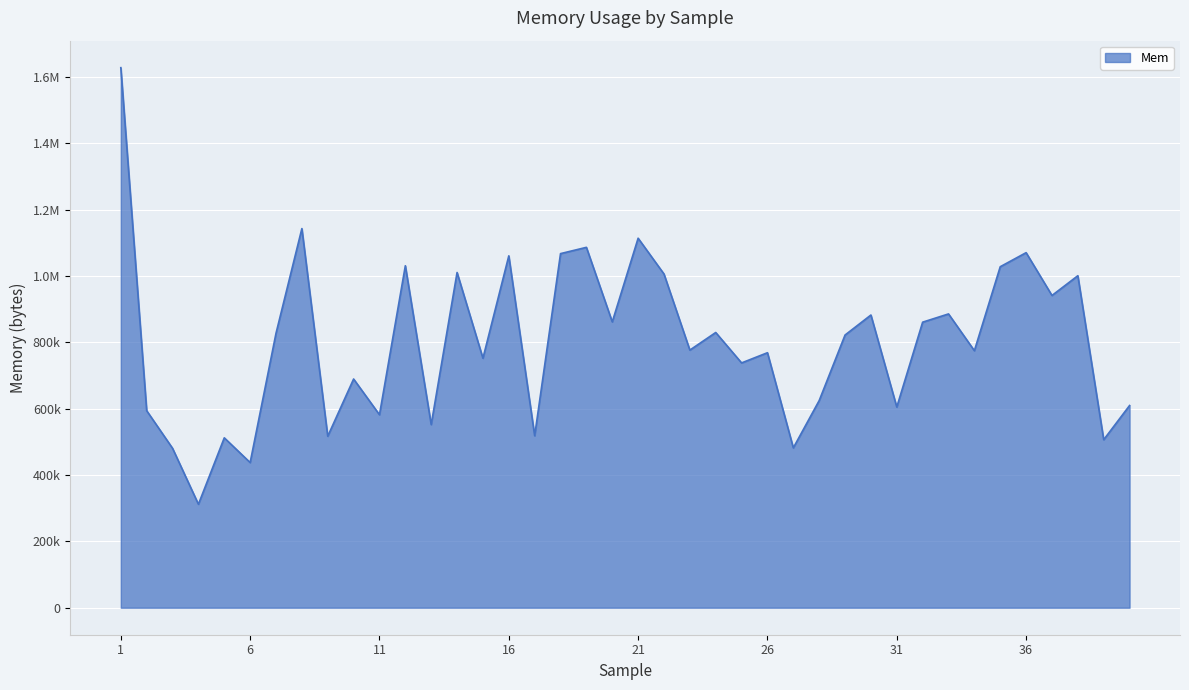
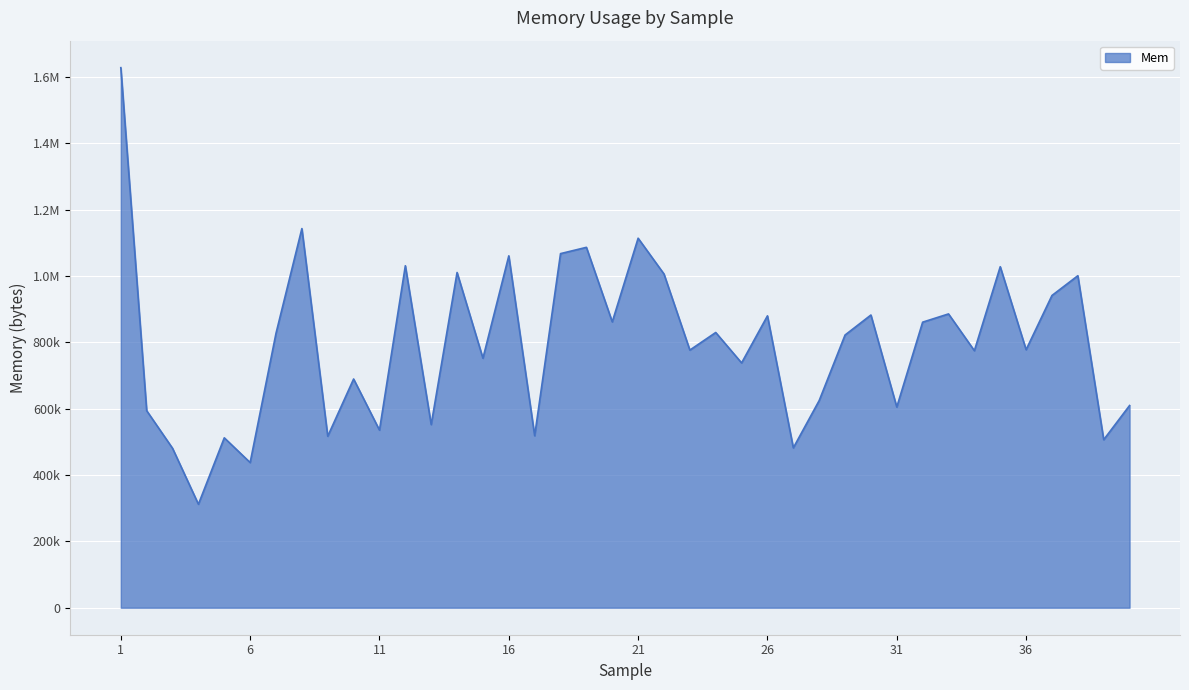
  {
    "1": 1630000,
    "6": 440000,
-   "11": 580000,
+   "11": 540000,
    "16": 1060000,
    "21": 1110000,
-   "26": 770000,
+   "26": 880000,
    "31": 610000,
-   "36": 1070000
+   "36": 780000
  }
